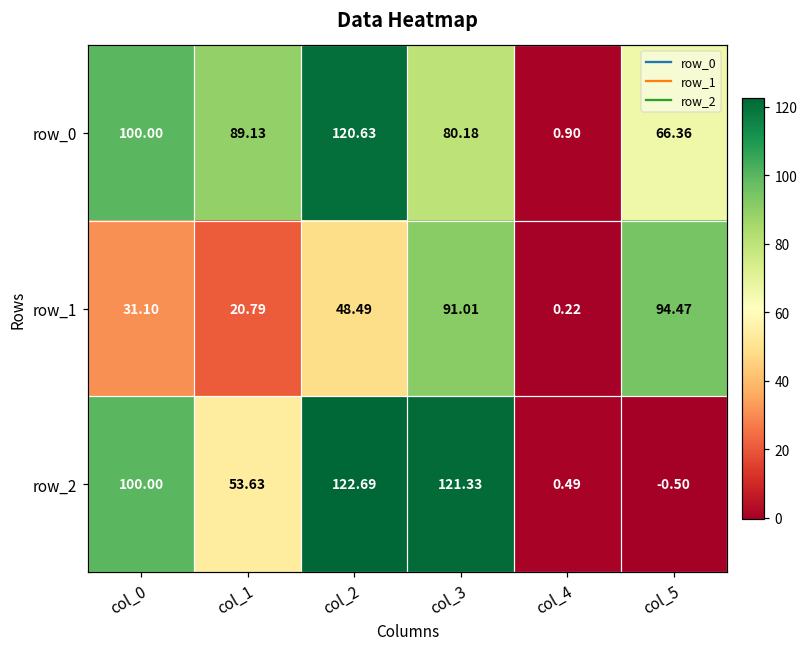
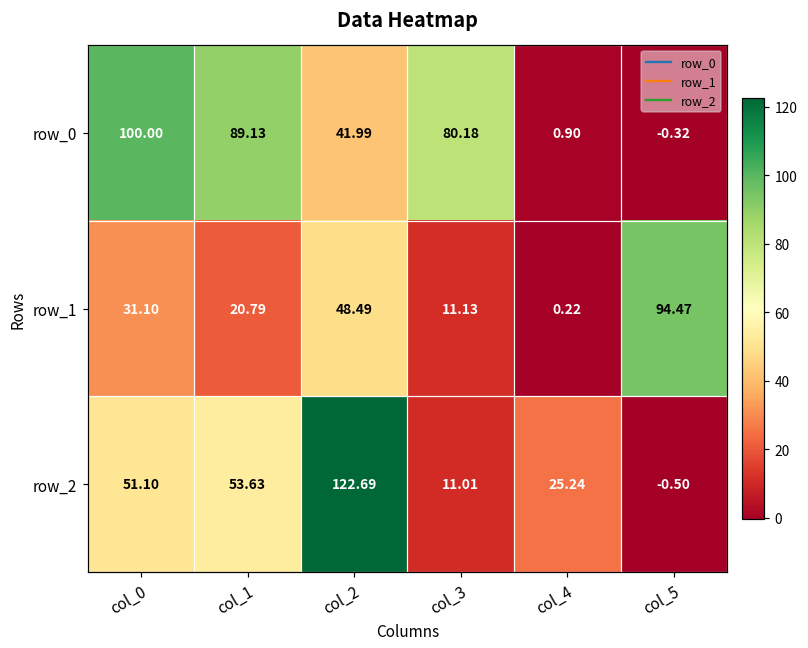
  {
    "row_0": {
      "col_0": 100.00,
      "col_1": 89.13,
-     "col_2": 120.63,
+     "col_2": 41.99,
      "col_3": 80.18,
      "col_4": 0.90,
-     "col_5": 66.36
+     "col_5": -0.32
    },
    "row_1": {
      "col_0": 31.10,
      "col_1": 20.79,
      "col_2": 48.49,
-     "col_3": 91.01,
+     "col_3": 11.13,
      "col_4": 0.22,
      "col_5": 94.47
    },
    "row_2": {
-     "col_0": 100.00,
+     "col_0": 51.10,
      "col_1": 53.63,
      "col_2": 122.69,
-     "col_3": 121.33,
-     "col_4": 0.49,
+     "col_3": 11.01,
+     "col_4": 25.24,
      "col_5": -0.50
    }
  }
